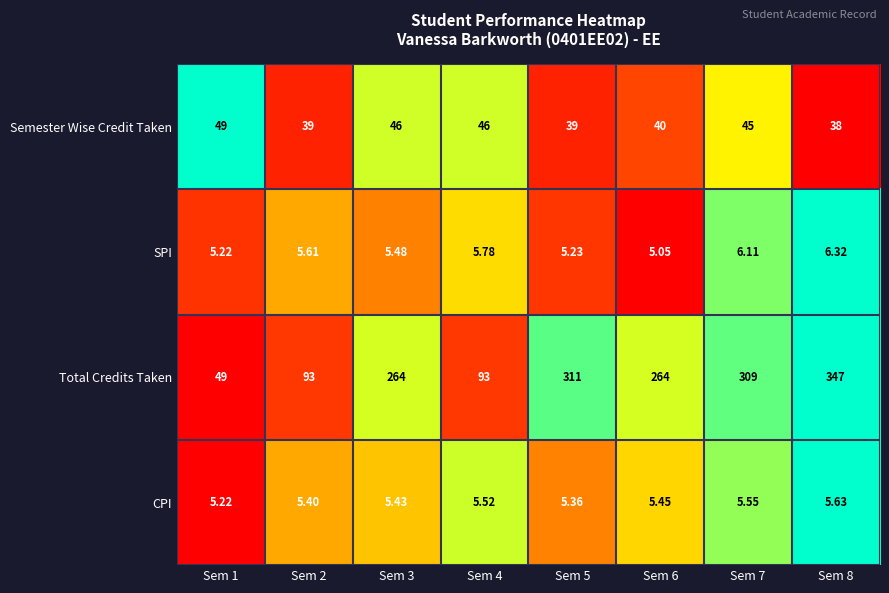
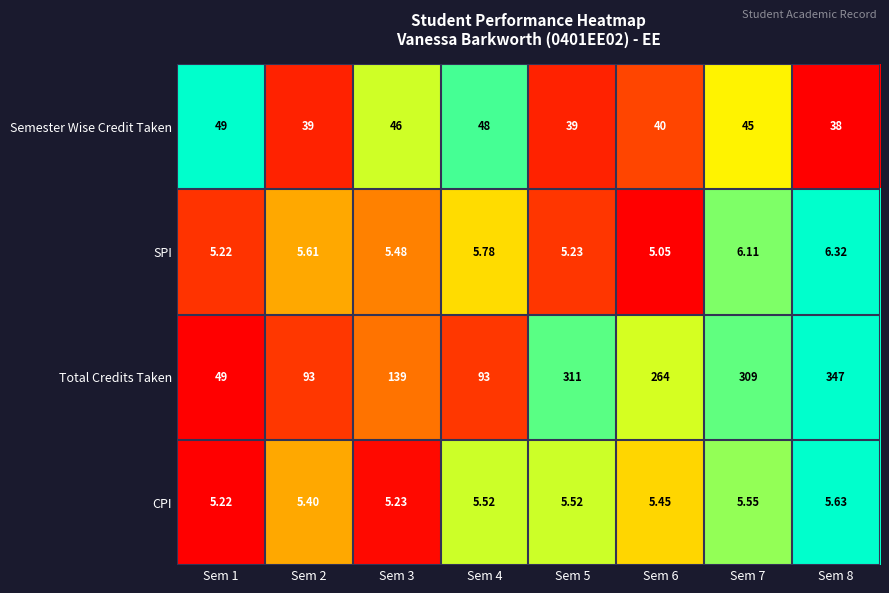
  {
    "Semester Wise Credit Taken": {
      "Sem 1": 49,
      "Sem 2": 39,
      "Sem 3": 46,
-     "Sem 4": 46,
+     "Sem 4": 48,
      "Sem 5": 39,
      "Sem 6": 40,
      "Sem 7": 45,
      "Sem 8": 38
    },
    "SPI": {
      "Sem 1": 5.22,
      "Sem 2": 5.61,
      "Sem 3": 5.48,
      "Sem 4": 5.78,
      "Sem 5": 5.23,
      "Sem 6": 5.05,
      "Sem 7": 6.11,
      "Sem 8": 6.32
    },
    "Total Credits Taken": {
      "Sem 1": 49,
      "Sem 2": 93,
-     "Sem 3": 264,
+     "Sem 3": 139,
      "Sem 4": 93,
      "Sem 5": 311,
      "Sem 6": 264,
      "Sem 7": 309,
      "Sem 8": 347
    },
    "CPI": {
      "Sem 1": 5.22,
      "Sem 2": 5.40,
-     "Sem 3": 5.43,
+     "Sem 3": 5.23,
      "Sem 4": 5.52,
-     "Sem 5": 5.36,
+     "Sem 5": 5.52,
      "Sem 6": 5.45,
      "Sem 7": 5.55,
      "Sem 8": 5.63
    }
  }
